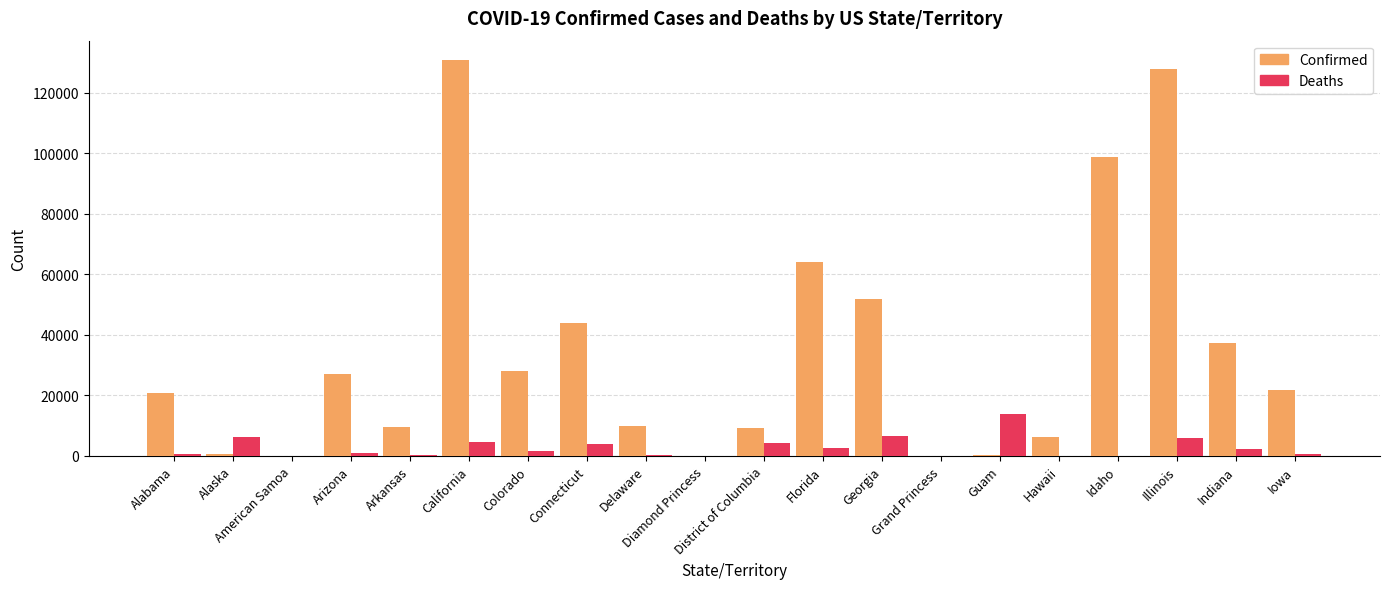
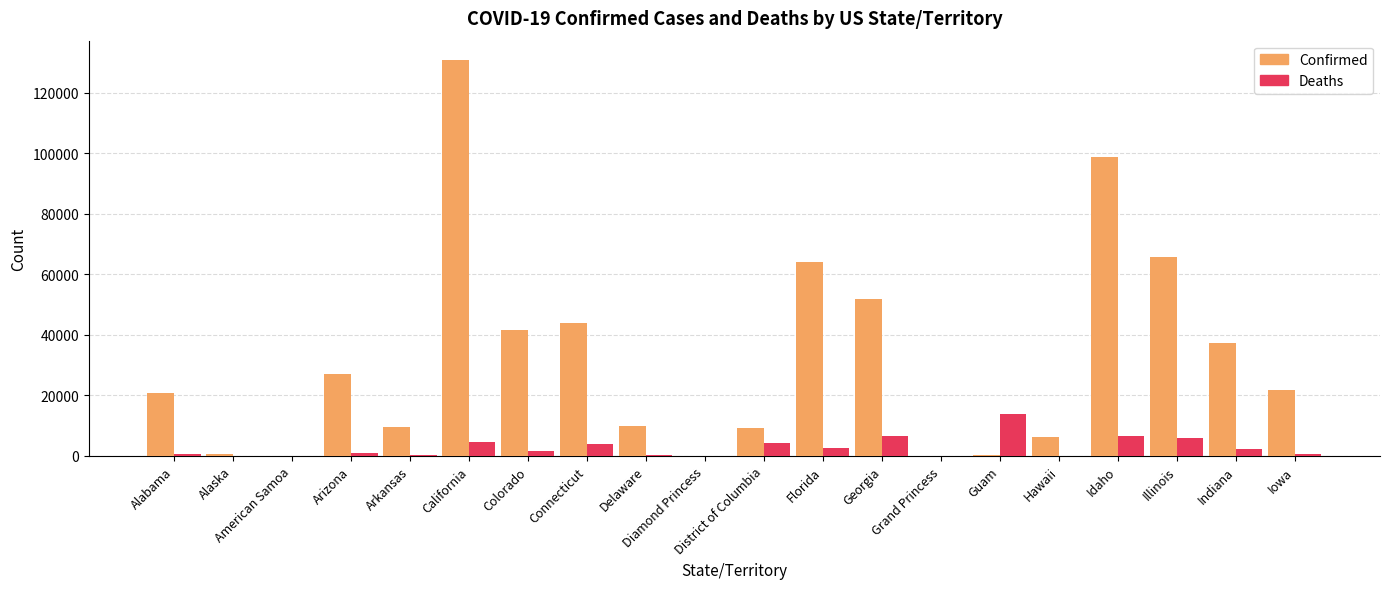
  {
    "Confirmed": {
      "Alabama": 21000,
      "American Samoa": 0,
      "Arizona": 27000,
      "Arkansas": 9000,
      "California": 131000,
-     "Colorado": 28000,
+     "Colorado": 42000,
      "Connecticut": 44000,
      "Delaware": 10000,
      "District of Columbia": 9000,
      "Florida": 64000,
      "Georgia": 52000,
      "Hawaii": 6000,
      "Idaho": 99000,
-     "Illinois": 128000,
+     "Illinois": 66000,
      "Indiana": 37000,
      "Iowa": 22000
    },
    "Deaths": {
-     "Alaska": 6000,
+     "Alaska": 0,
      "American Samoa": 0,
      "Arizona": 1000,
      "California": 5000,
      "Colorado": 2000,
      "Connecticut": 4000,
      "Diamond Princess": 0,
      "District of Columbia": 4000,
      "Florida": 3000,
      "Georgia": 7000,
      "Guam": 14000,
-     "Idaho": 0,
+     "Idaho": 6000,
      "Illinois": 6000,
      "Indiana": 2000
    }
  }
